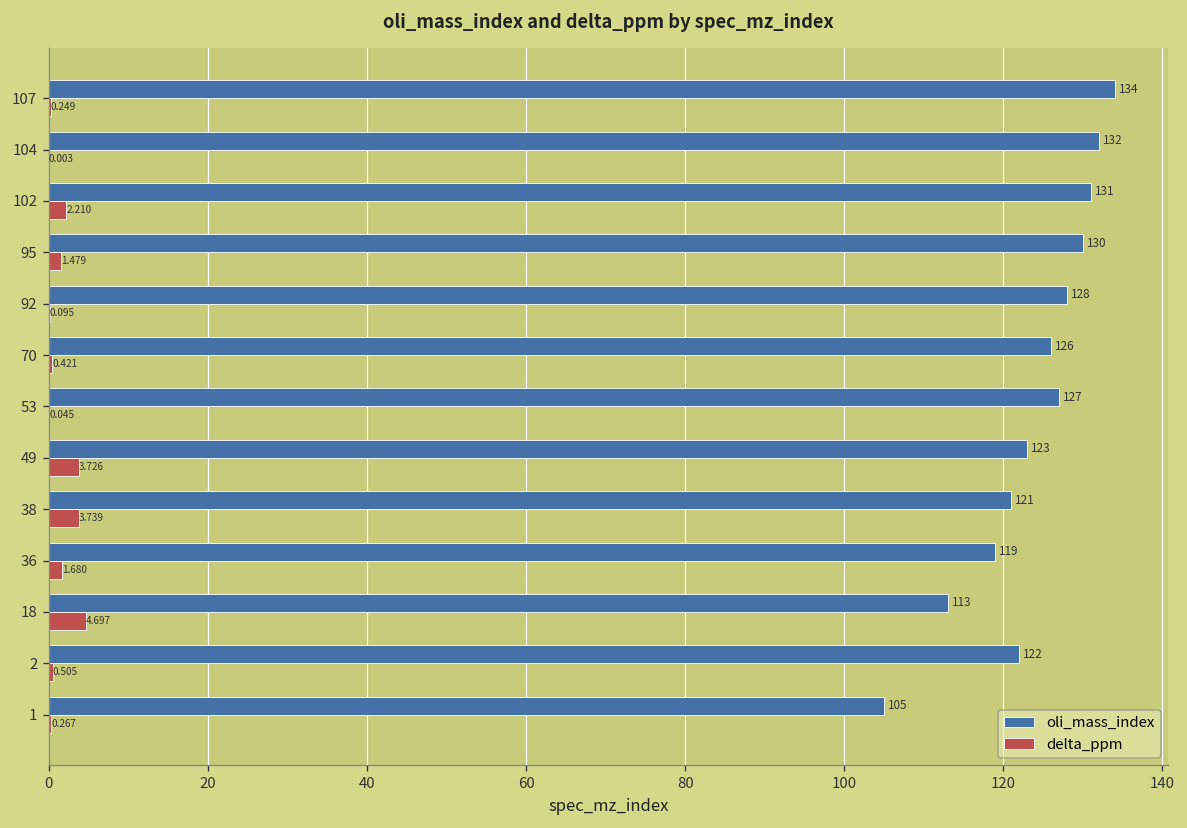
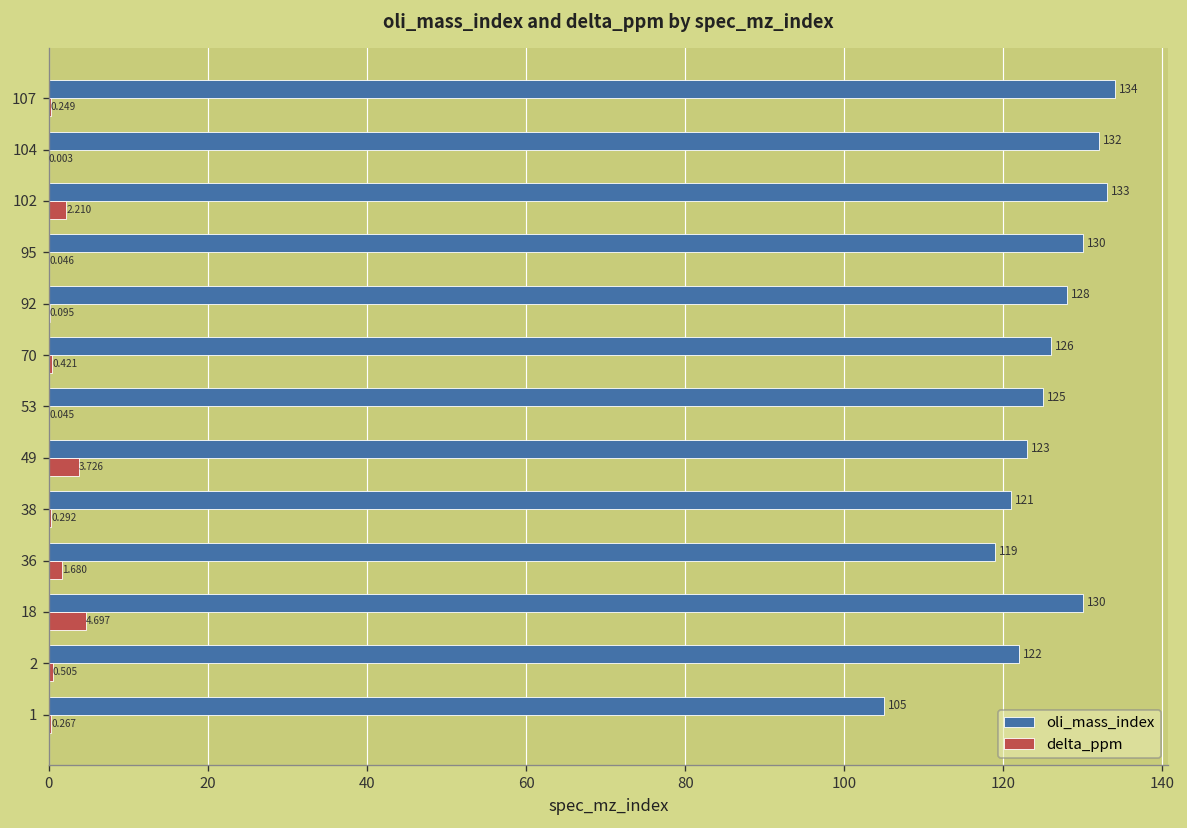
  {
    "oli_mass_index": {
      "107": 134,
      "104": 132,
-     "102": 131,
+     "102": 133,
      "95": 130,
      "92": 128,
      "70": 126,
-     "53": 127,
+     "53": 125,
      "49": 123,
      "38": 121,
      "36": 119,
-     "18": 113,
+     "18": 130,
      "2": 122,
      "1": 105
    },
    "delta_ppm": {
      "107": 0.249,
      "104": 0.003,
      "102": 2.210,
-     "95": 1.479,
+     "95": 0.046,
      "92": 0.095,
      "70": 0.421,
      "53": 0.045,
      "49": 3.726,
-     "38": 3.739,
+     "38": 0.292,
      "36": 1.680,
      "18": 4.697,
      "2": 0.505,
      "1": 0.267
    }
  }
